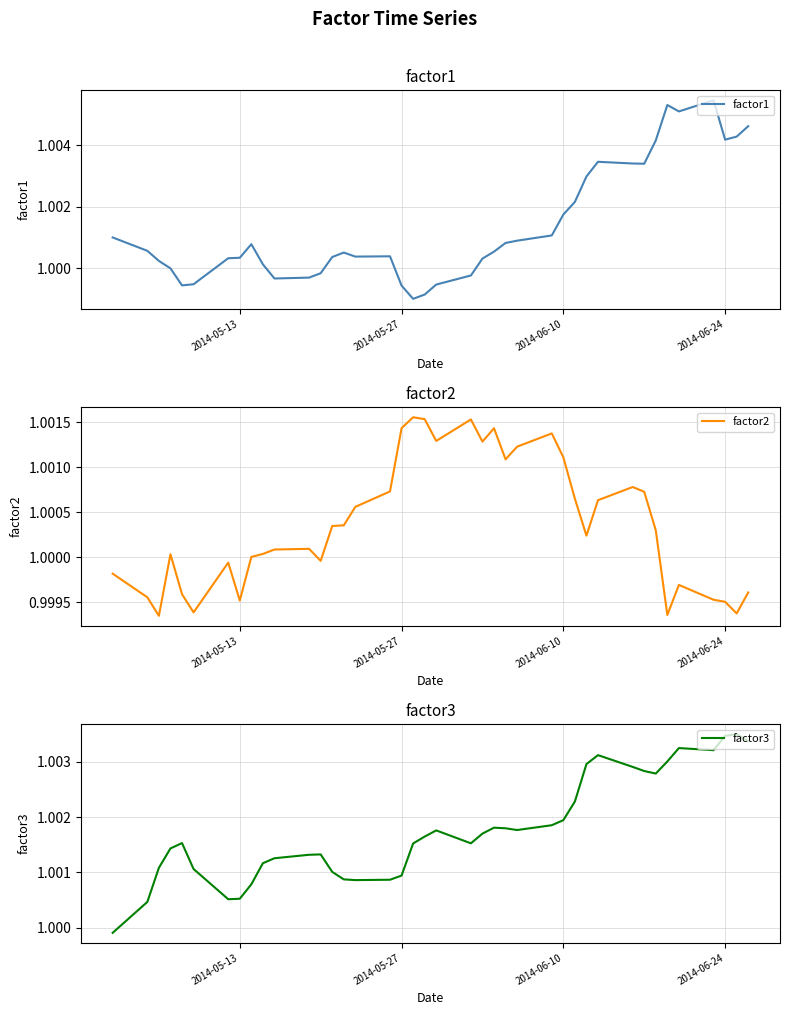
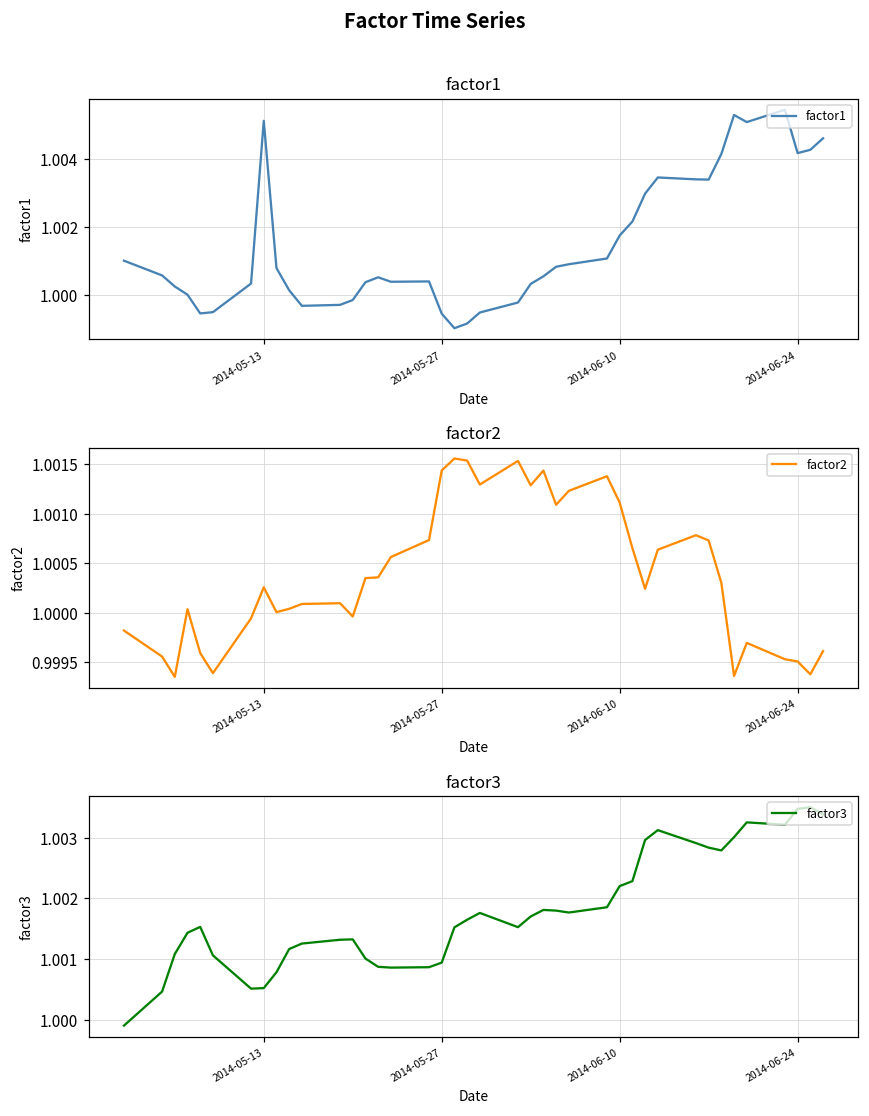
  {
    "factor1": {
-     "2014-05-13": 1.0003,
+     "2014-05-13": 1.0051,
      "2014-05-27": 0.9994,
      "2014-06-10": 1.0017,
      "2014-06-24": 1.0042
    },
    "factor2": {
-     "2014-05-13": 0.9995,
+     "2014-05-13": 1.0003,
      "2014-05-27": 1.0014,
      "2014-06-10": 1.0011,
      "2014-06-24": 0.9995
    },
    "factor3": {
      "2014-05-13": 1.0005,
      "2014-05-27": 1.0009,
-     "2014-06-10": 1.0019
+     "2014-06-10": 1.0022
    }
  }
